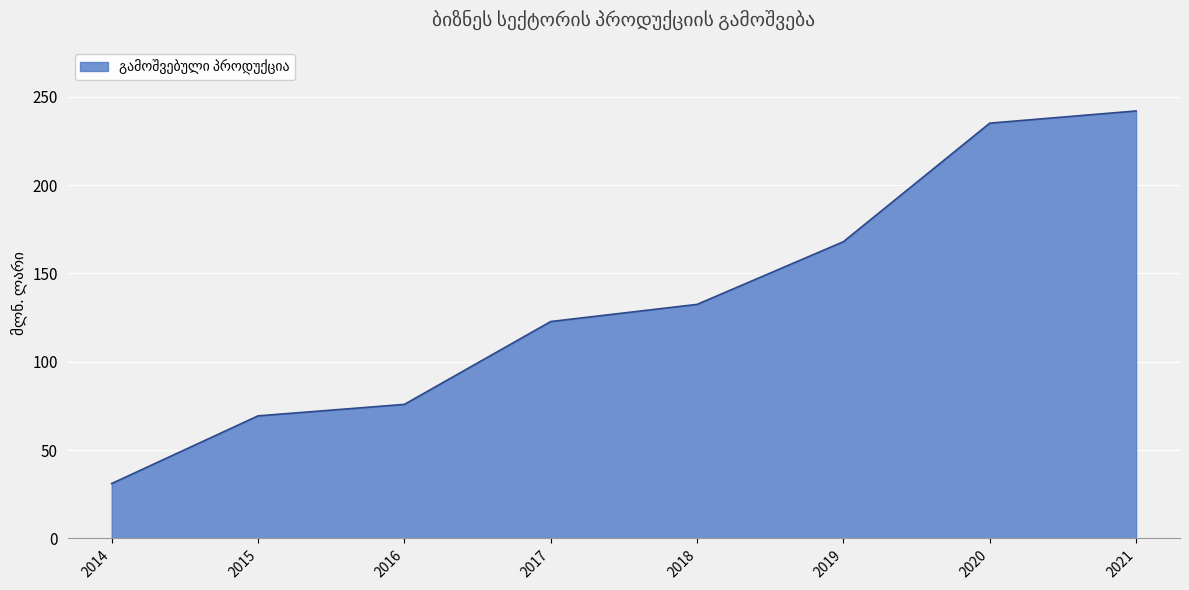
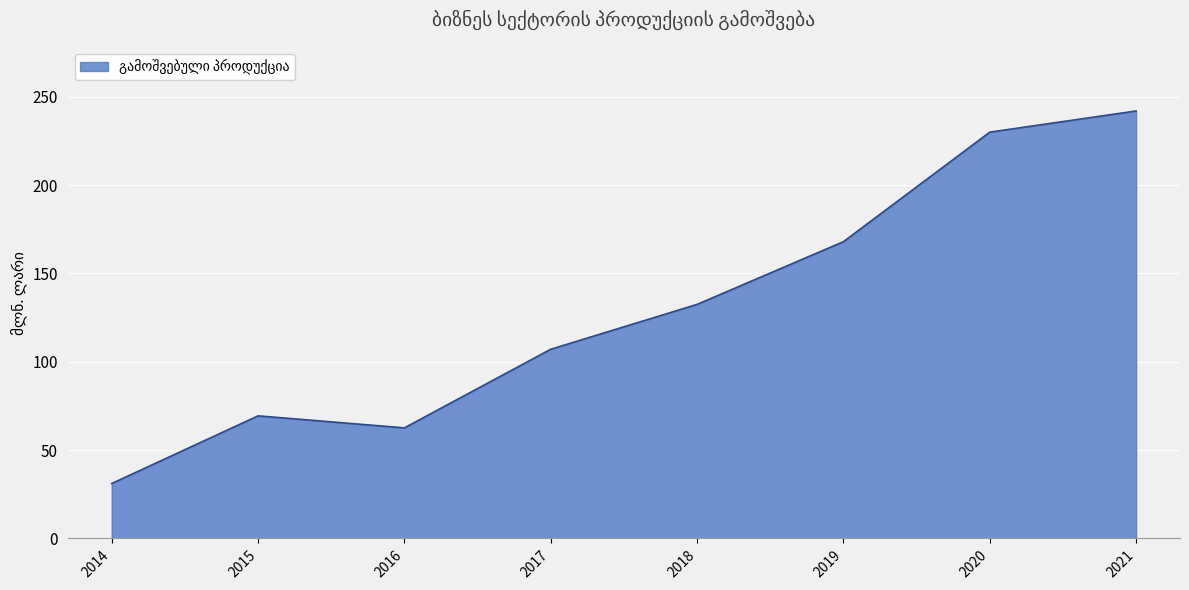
  {
    "2014": 31,
    "2015": 69,
-   "2016": 76,
-   "2017": 123,
+   "2016": 63,
+   "2017": 107,
    "2018": 133,
    "2019": 168,
-   "2020": 235,
+   "2020": 230,
    "2021": 242
  }
